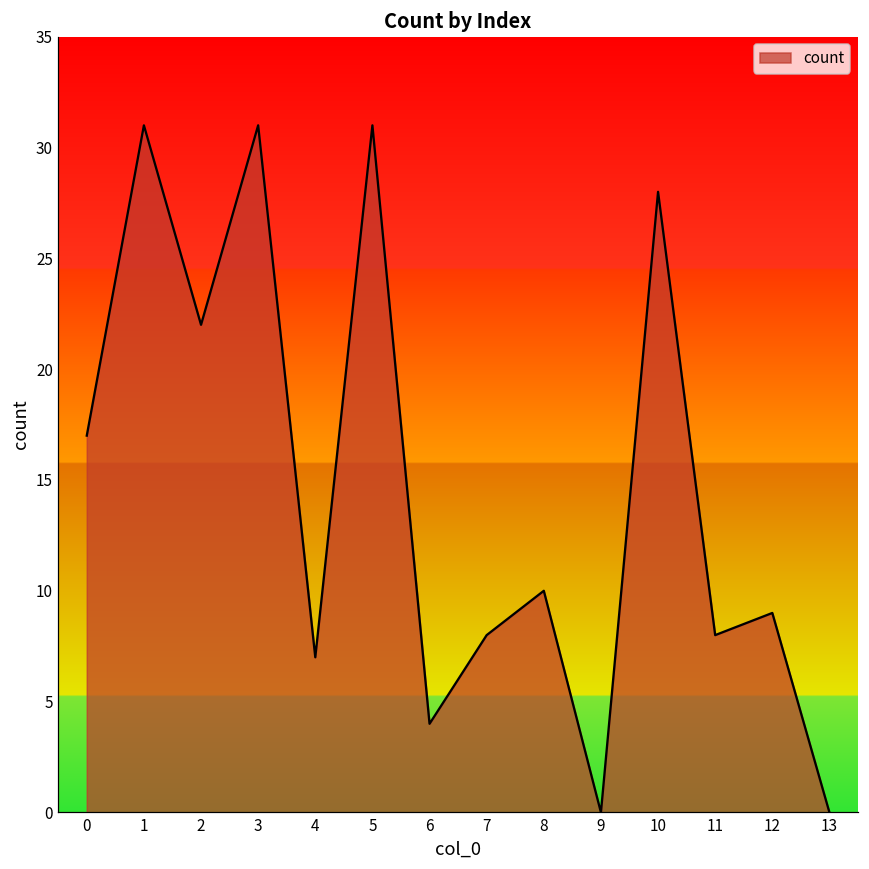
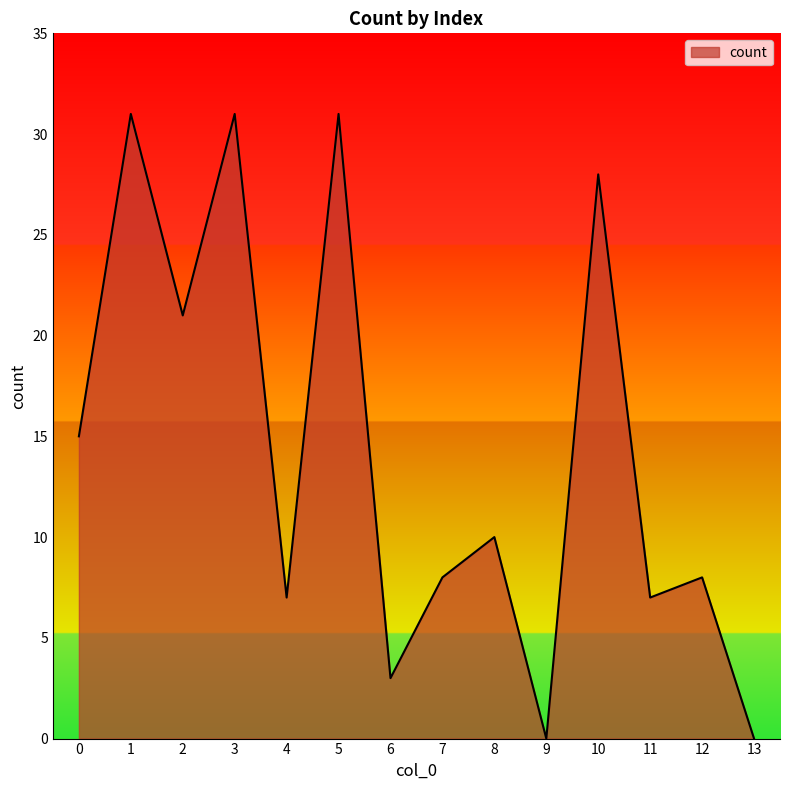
  {
-   "0": 17,
+   "0": 15,
    "1": 31,
-   "2": 22,
+   "2": 21,
    "3": 31,
    "4": 7,
    "5": 31,
-   "6": 4,
+   "6": 3,
    "7": 8,
    "8": 10,
    "9": 0,
    "10": 28,
-   "11": 8,
-   "12": 9,
+   "11": 7,
+   "12": 8,
    "13": 0
  }
